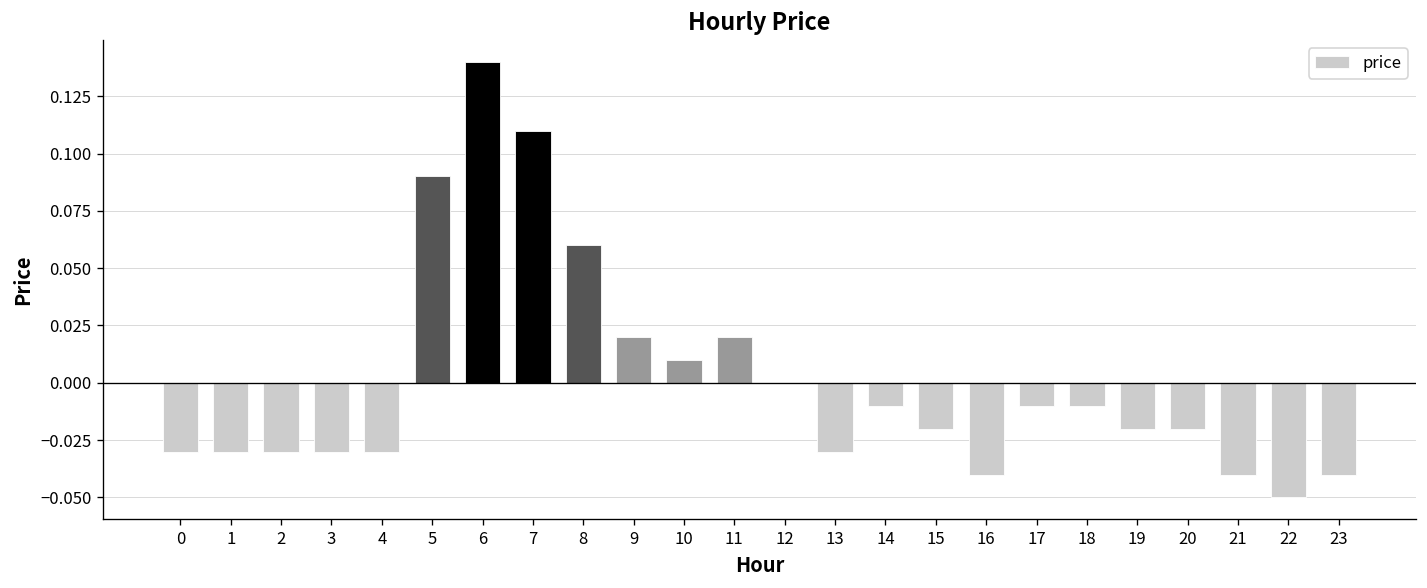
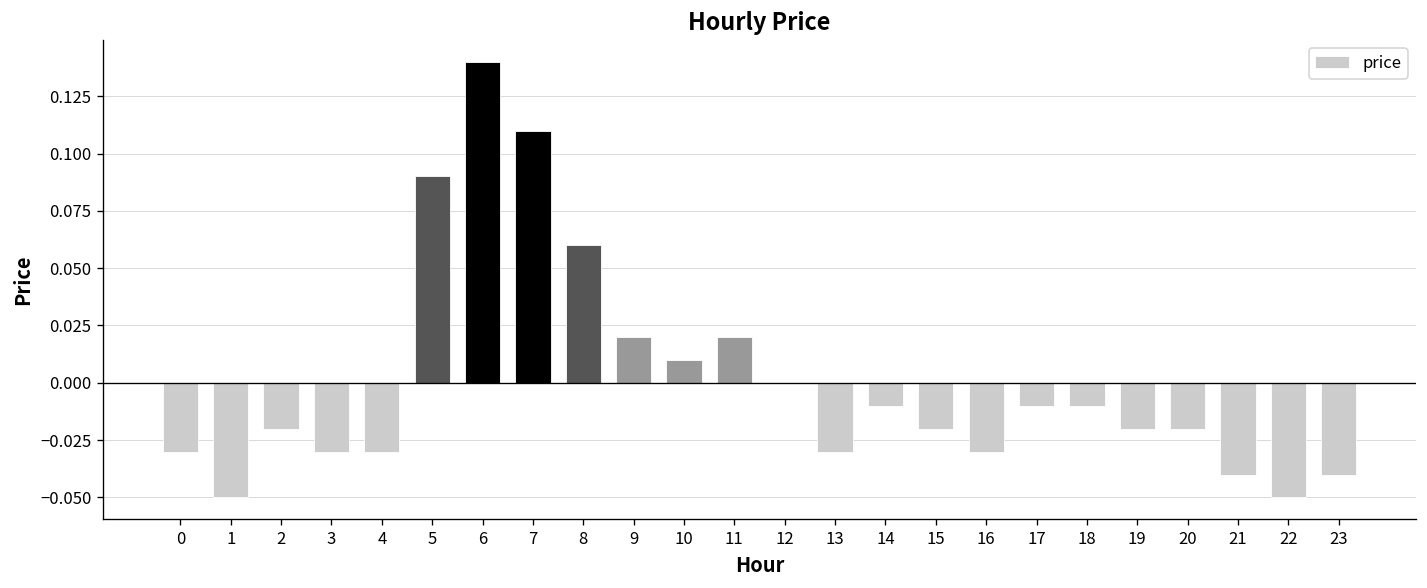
  {
    "0": -0.03,
-   "1": -0.03,
-   "2": -0.03,
+   "1": -0.05,
+   "2": -0.02,
    "3": -0.03,
    "4": -0.03,
    "5": 0.09,
    "6": 0.14,
    "7": 0.11,
    "8": 0.06,
    "9": 0.02,
    "10": 0.01,
    "11": 0.02,
    "12": 0.00,
    "13": -0.03,
    "14": -0.01,
    "15": -0.02,
-   "16": -0.04,
+   "16": -0.03,
    "17": -0.01,
    "18": -0.01,
    "19": -0.02,
    "20": -0.02,
    "21": -0.04,
    "22": -0.05,
    "23": -0.04
  }
